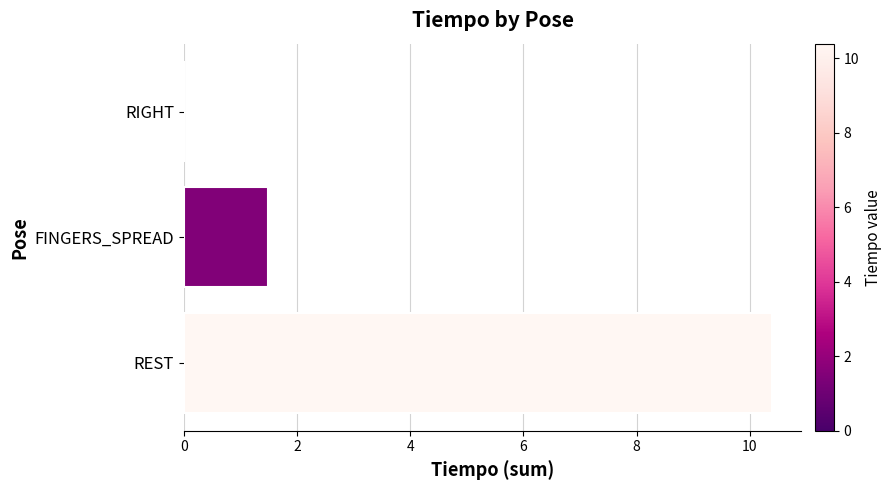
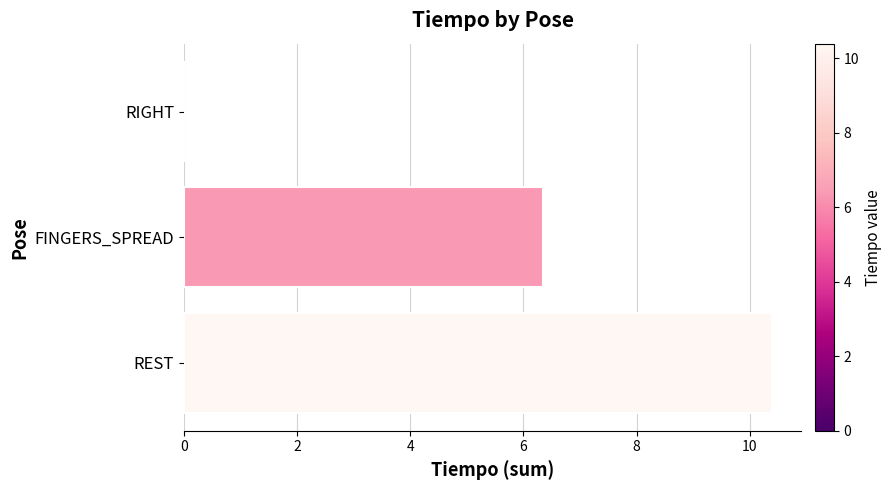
  {
    "RIGHT": 0.0,
-   "FINGERS_SPREAD": 1.5,
+   "FINGERS_SPREAD": 6.3,
    "REST": 10.4
  }
